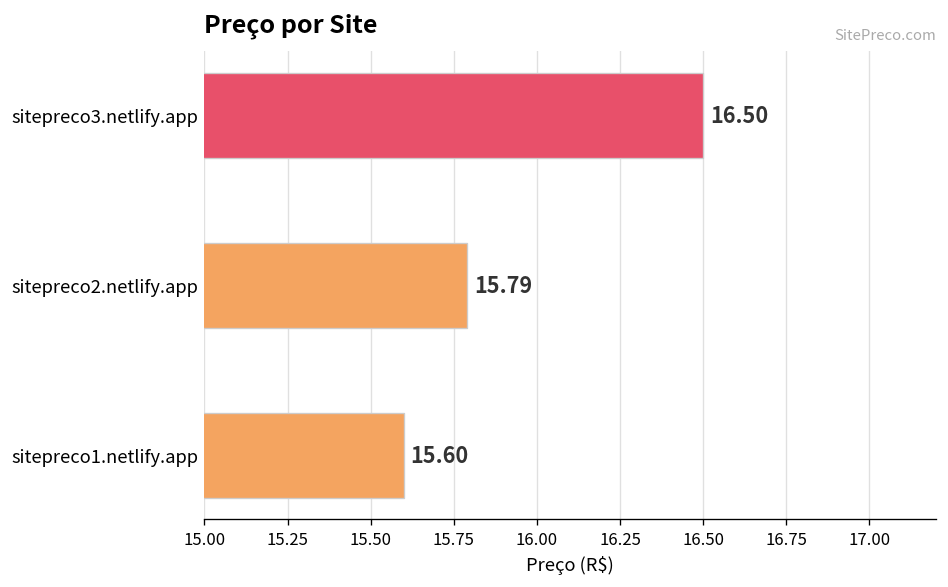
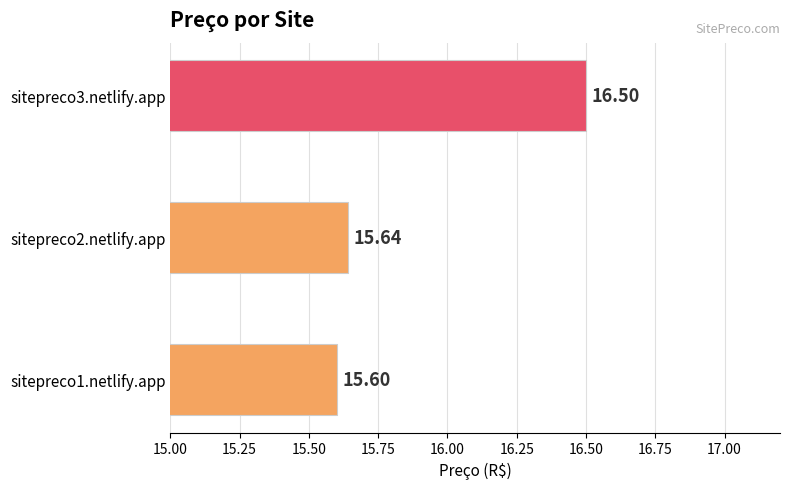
  {
    "sitepreco3.netlify.app": 16.50,
-   "sitepreco2.netlify.app": 15.79,
+   "sitepreco2.netlify.app": 15.64,
    "sitepreco1.netlify.app": 15.60
  }
